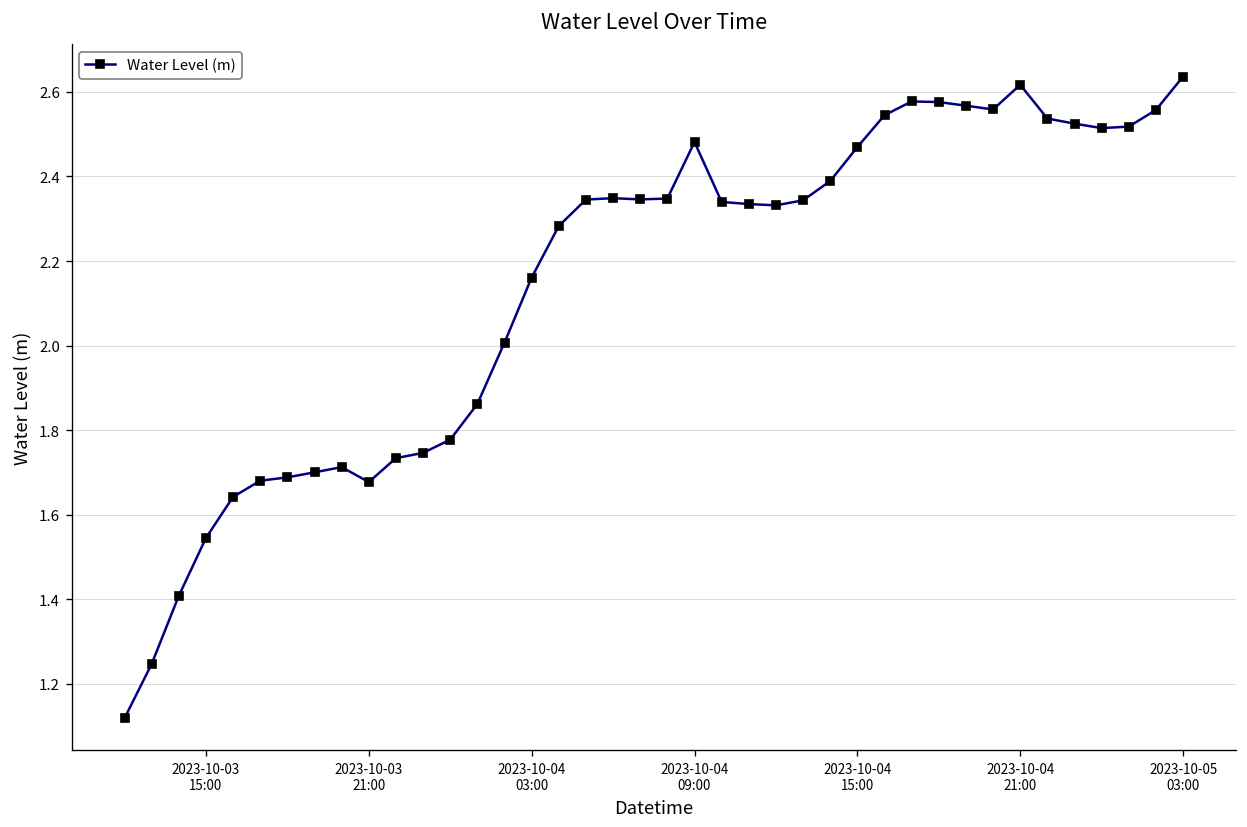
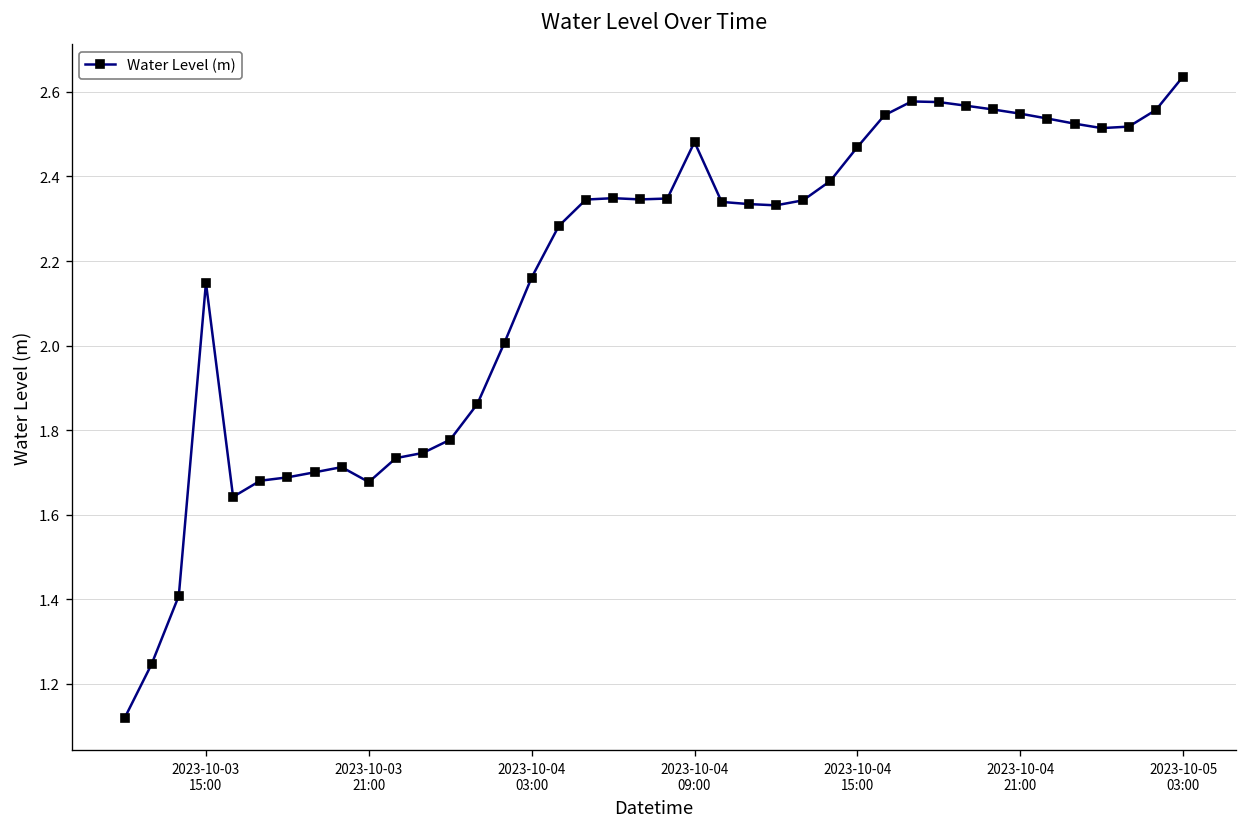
  {
-   "2023-10-03 15:00": 1.54,
+   "2023-10-03 15:00": 2.15,
    "2023-10-03 21:00": 1.68,
    "2023-10-04 03:00": 2.16,
    "2023-10-04 09:00": 2.48,
    "2023-10-04 15:00": 2.47,
-   "2023-10-04 21:00": 2.62,
+   "2023-10-04 21:00": 2.55,
    "2023-10-05 03:00": 2.64
  }
